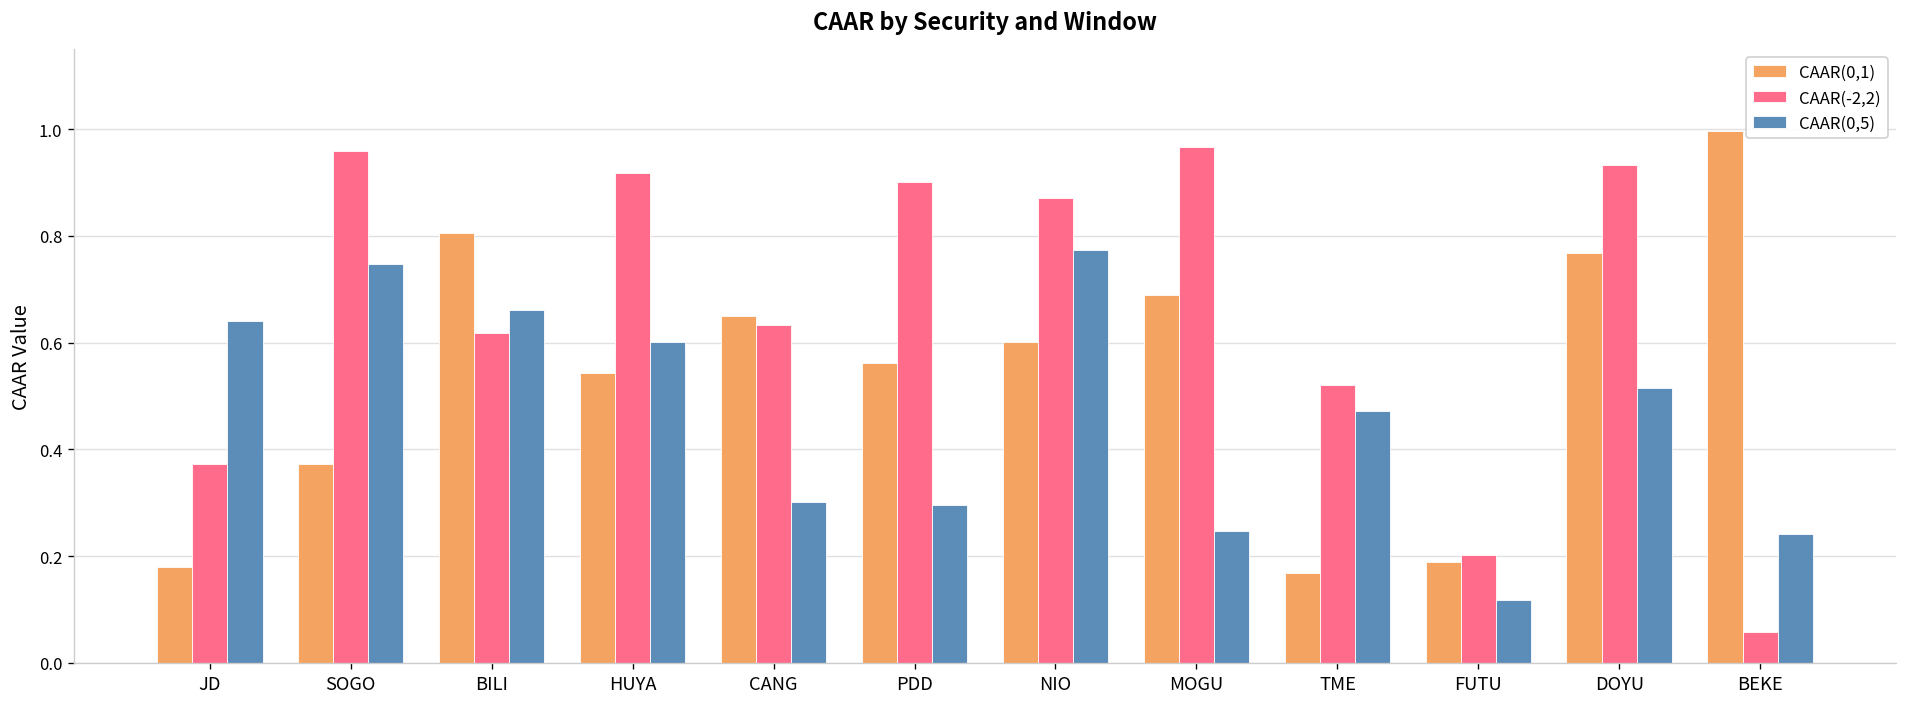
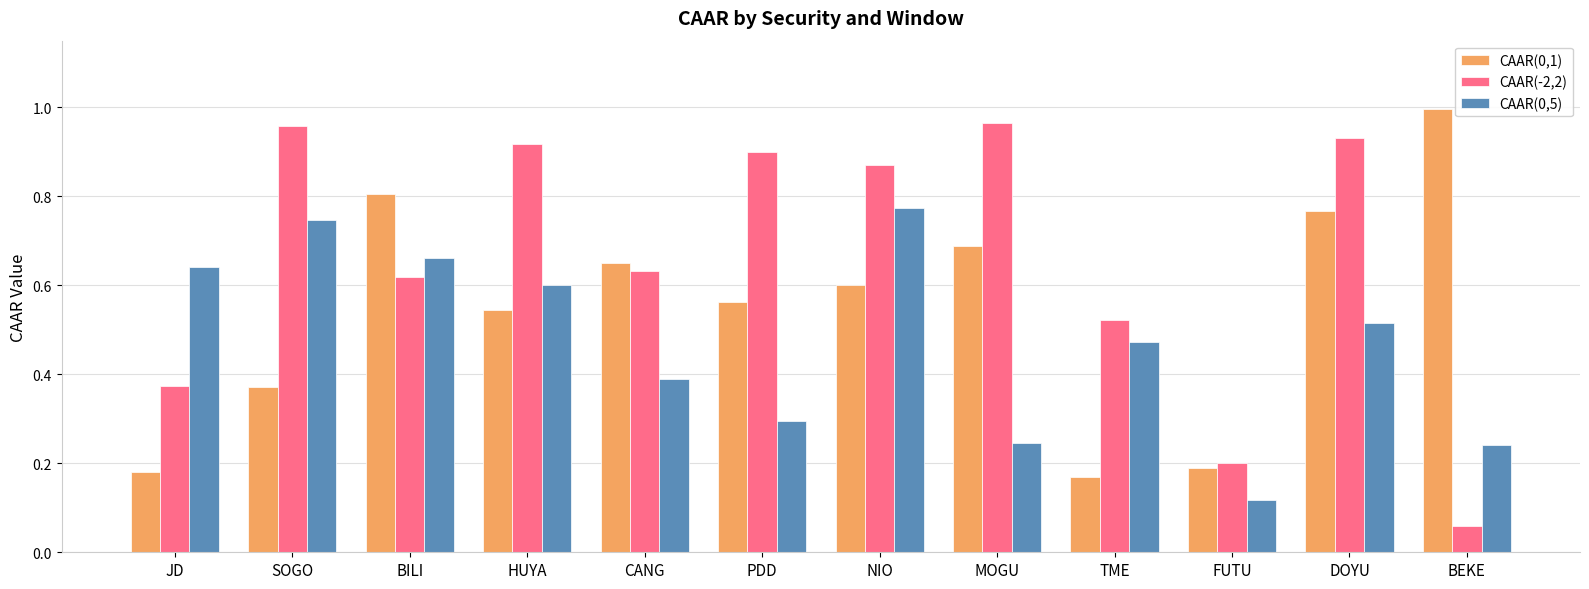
  {
    "CAAR(0,1)": {
      "JD": 0.18,
      "SOGO": 0.37,
      "BILI": 0.80,
      "HUYA": 0.54,
      "CANG": 0.65,
      "PDD": 0.56,
      "NIO": 0.60,
      "MOGU": 0.69,
      "TME": 0.17,
      "FUTU": 0.19,
      "DOYU": 0.77,
      "BEKE": 1.00
    },
    "CAAR(-2,2)": {
      "JD": 0.37,
      "SOGO": 0.96,
      "BILI": 0.62,
      "HUYA": 0.92,
      "CANG": 0.63,
      "PDD": 0.90,
      "NIO": 0.87,
      "MOGU": 0.97,
      "TME": 0.52,
      "FUTU": 0.20,
      "DOYU": 0.93,
      "BEKE": 0.06
    },
    "CAAR(0,5)": {
      "JD": 0.64,
      "SOGO": 0.75,
      "BILI": 0.66,
      "HUYA": 0.60,
-     "CANG": 0.30,
+     "CANG": 0.39,
      "PDD": 0.30,
      "NIO": 0.77,
      "MOGU": 0.25,
      "TME": 0.47,
      "FUTU": 0.12,
      "DOYU": 0.51,
      "BEKE": 0.24
    }
  }
